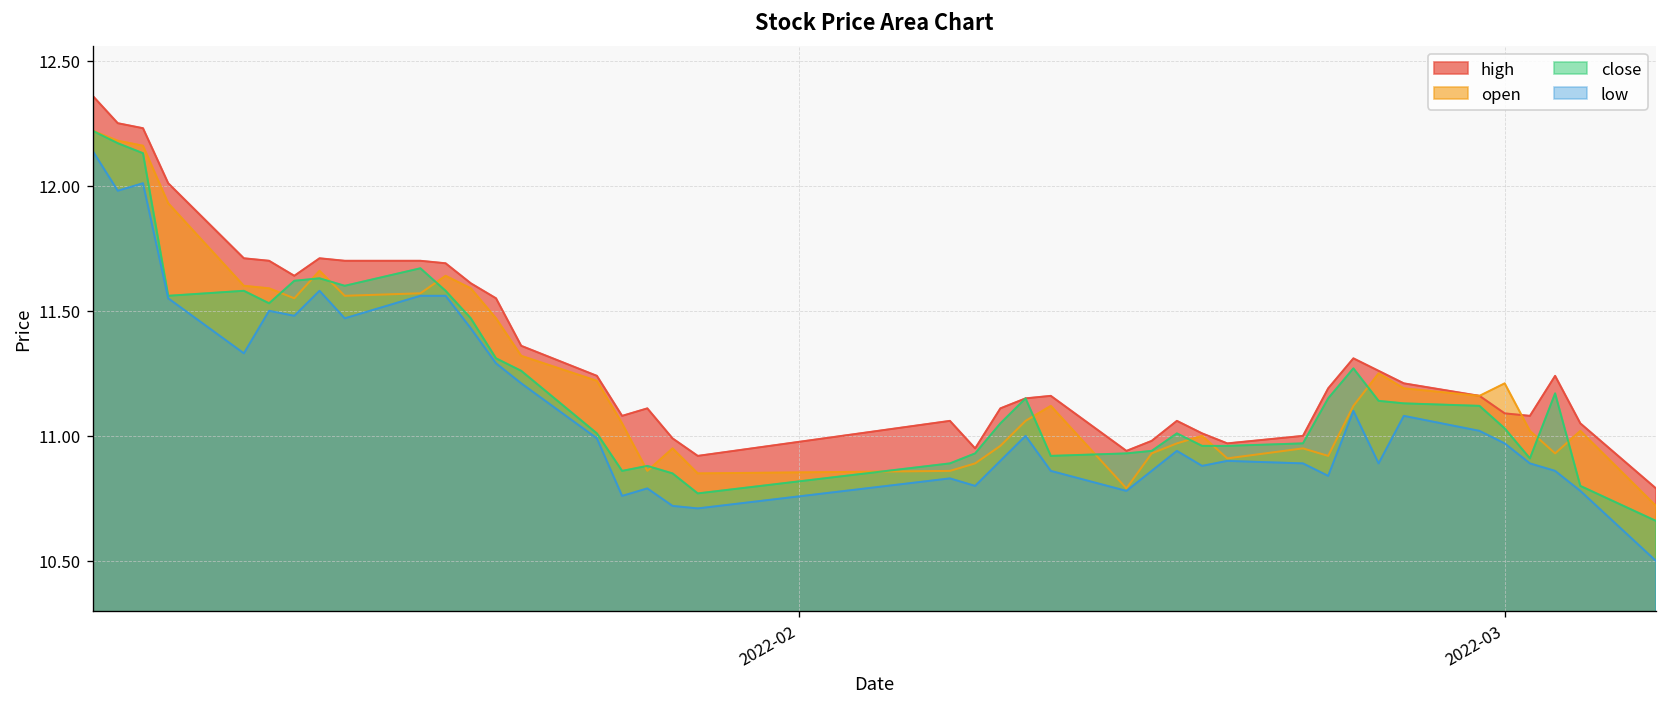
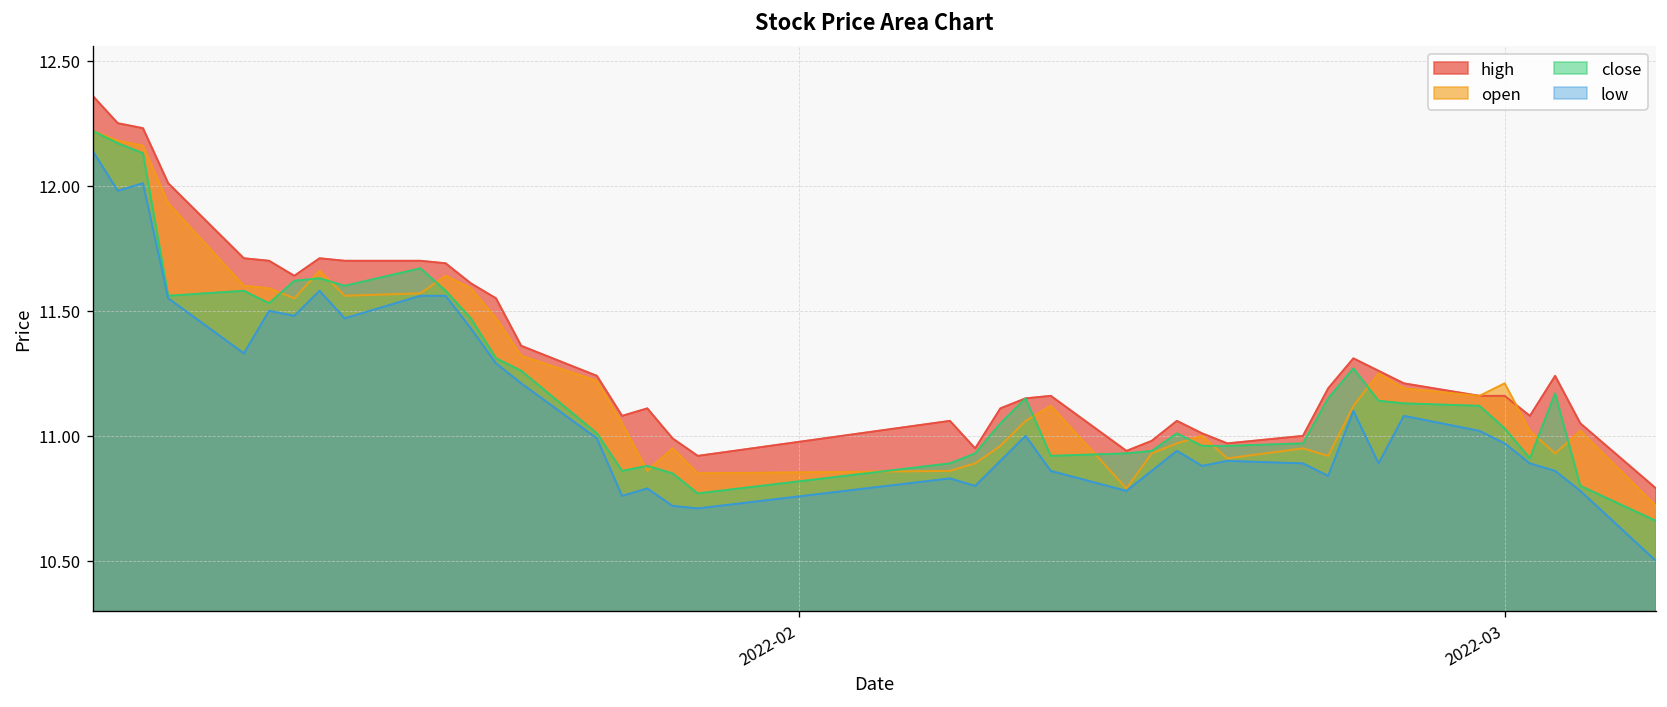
  {
    "high": {
-     "2022-03": 11.09
+     "2022-03": 11.16
    },
    "open": {
      "2022-03": 11.21
    },
    "close": {
      "2022-03": 11.03
    },
    "low": {
      "2022-03": 10.97
    }
  }
